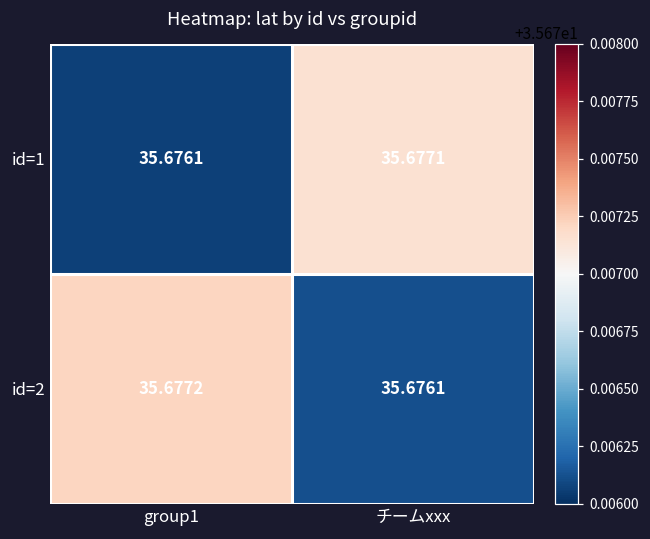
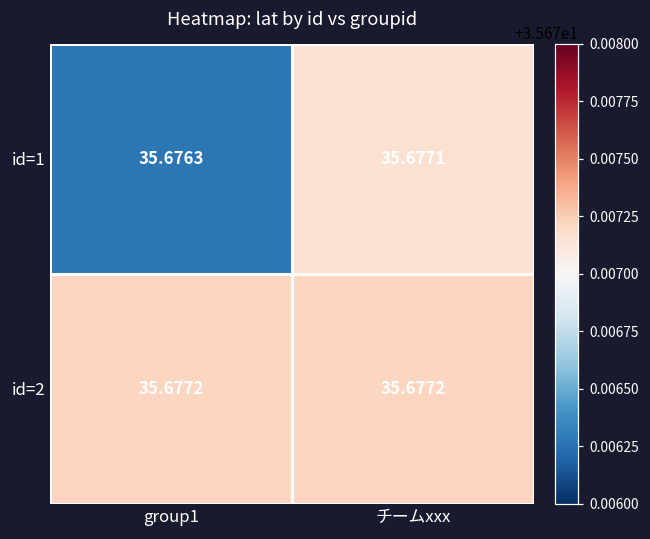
  {
    "id=1": {
-     "group1": 35.6761
+     "group1": 35.6763
    },
    "id=2": {
      "group1": 35.6772,
-     "チームxxx": 35.6761
+     "チームxxx": 35.6772
    }
  }
